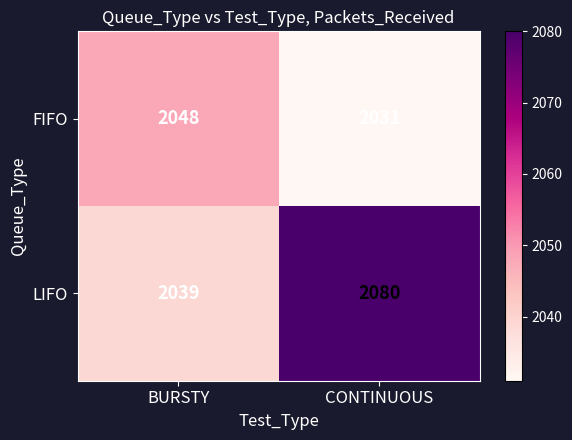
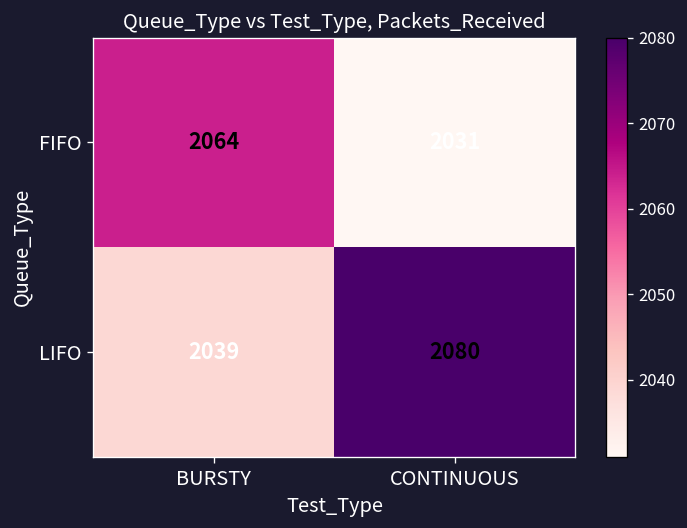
  {
    "FIFO": {
-     "BURSTY": 2048
+     "BURSTY": 2064
    },
    "LIFO": {
      "CONTINUOUS": 2080
    }
  }
